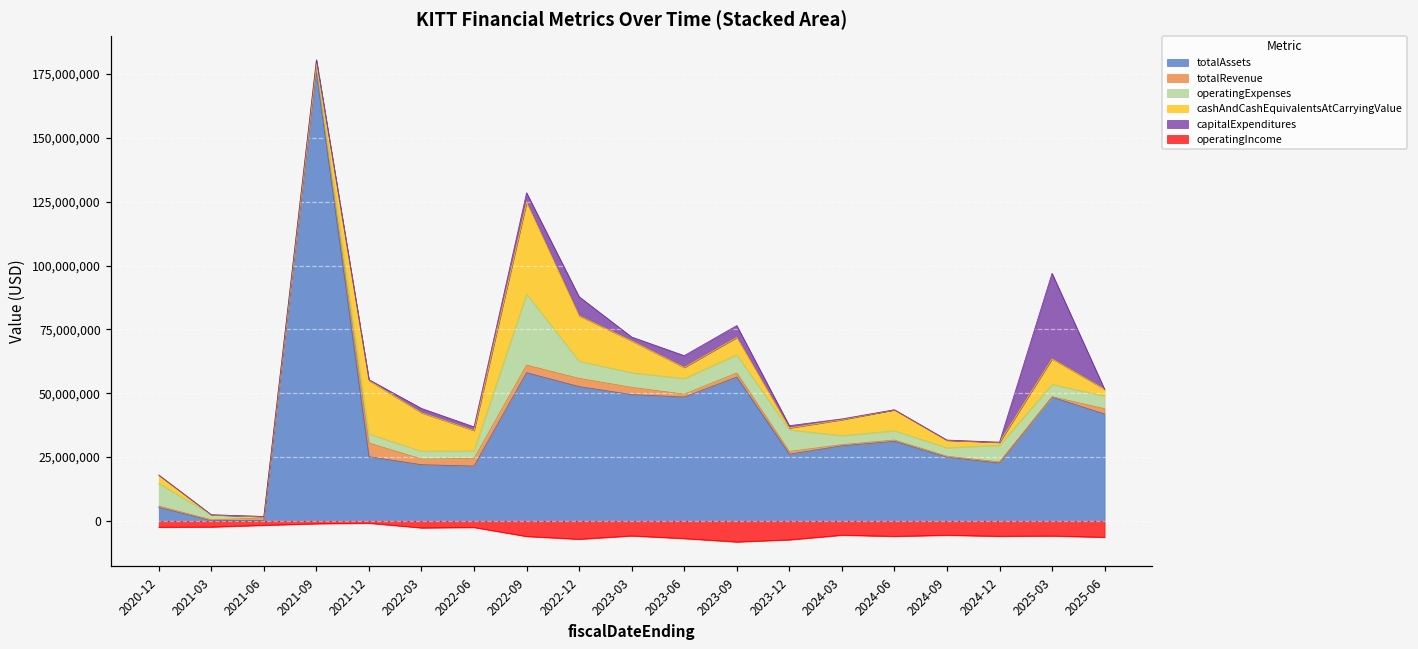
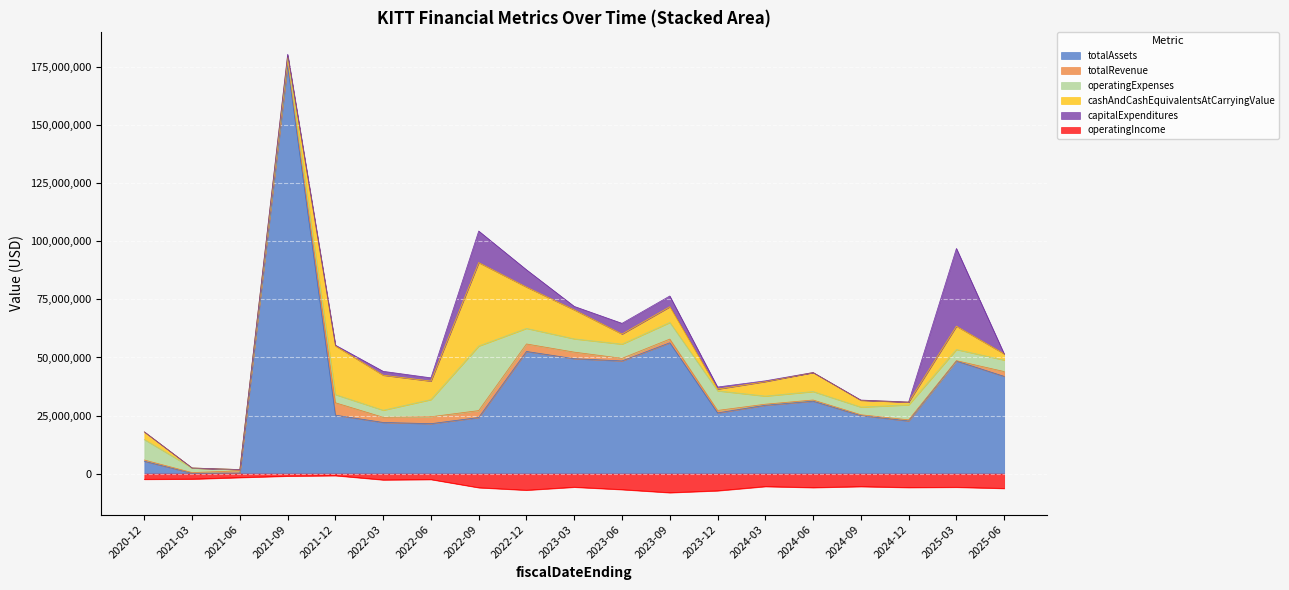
  {
    "totalAssets": {
      "2021-09": "176,000,000",
      "2021-12": "25,000,000",
      "2022-03": "22,000,000",
      "2022-06": "22,000,000",
-     "2022-09": "58,000,000",
+     "2022-09": "24,000,000",
      "2022-12": "53,000,000",
      "2023-03": "49,000,000",
      "2023-06": "49,000,000",
      "2023-09": "56,000,000",
      "2025-06": "42,000,000"
    },
    "totalRevenue": {
      "2021-09": "2,000,000",
      "2021-12": "5,000,000",
      "2022-03": "2,000,000",
      "2022-06": "3,000,000",
      "2022-09": "3,000,000",
      "2022-12": "3,000,000",
      "2023-03": "3,000,000",
      "2023-06": "1,000,000",
      "2023-09": "2,000,000",
      "2025-06": "2,000,000"
    },
    "operatingExpenses": {
      "2020-12": "9,000,000",
      "2021-12": "4,000,000",
      "2022-03": "3,000,000",
-     "2022-06": "3,000,000",
+     "2022-06": "7,000,000",
      "2022-09": "28,000,000",
      "2022-12": "7,000,000",
      "2023-03": "6,000,000",
      "2023-06": "6,000,000",
      "2023-09": "7,000,000",
      "2024-03": "3,000,000",
      "2024-06": "4,000,000",
      "2024-09": "3,000,000",
      "2024-12": "6,000,000",
      "2025-03": "5,000,000",
      "2025-06": "5,000,000"
    },
    "cashAndCashEquivalentsAtCarryingValue": {
      "2022-03": "15,000,000",
      "2022-06": "8,000,000",
      "2022-09": "36,000,000",
      "2022-12": "18,000,000",
      "2023-03": "12,000,000",
      "2023-06": "4,000,000",
      "2023-09": "7,000,000",
      "2025-03": "10,000,000"
    },
    "capitalExpenditures": {
      "2022-03": "2,000,000",
      "2022-06": "1,000,000",
-     "2022-09": "4,000,000",
+     "2022-09": "14,000,000",
      "2022-12": "7,000,000",
      "2023-03": "1,000,000",
      "2023-06": "5,000,000",
      "2023-09": "5,000,000",
      "2025-03": "33,000,000"
    }
  }
